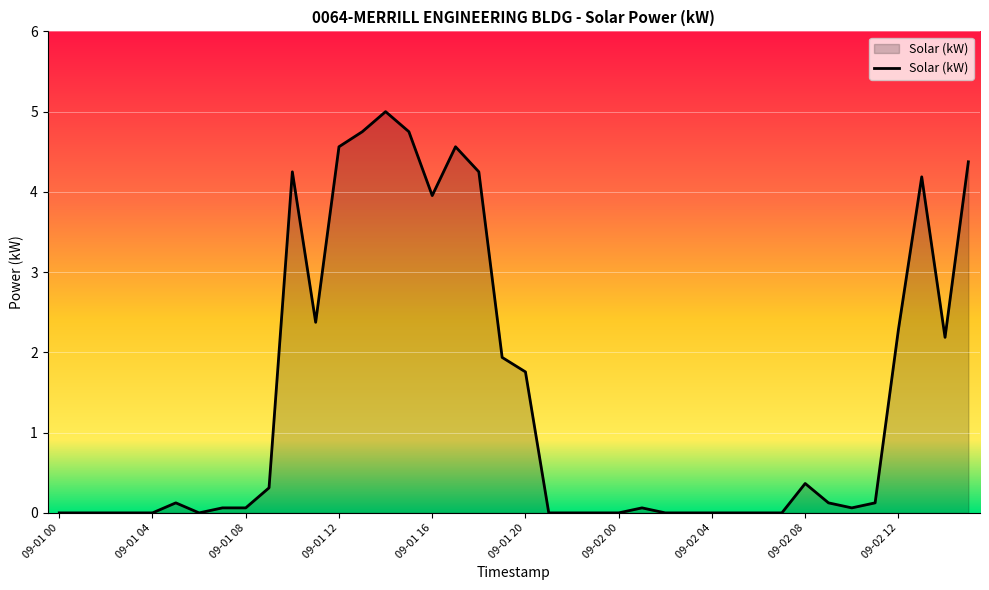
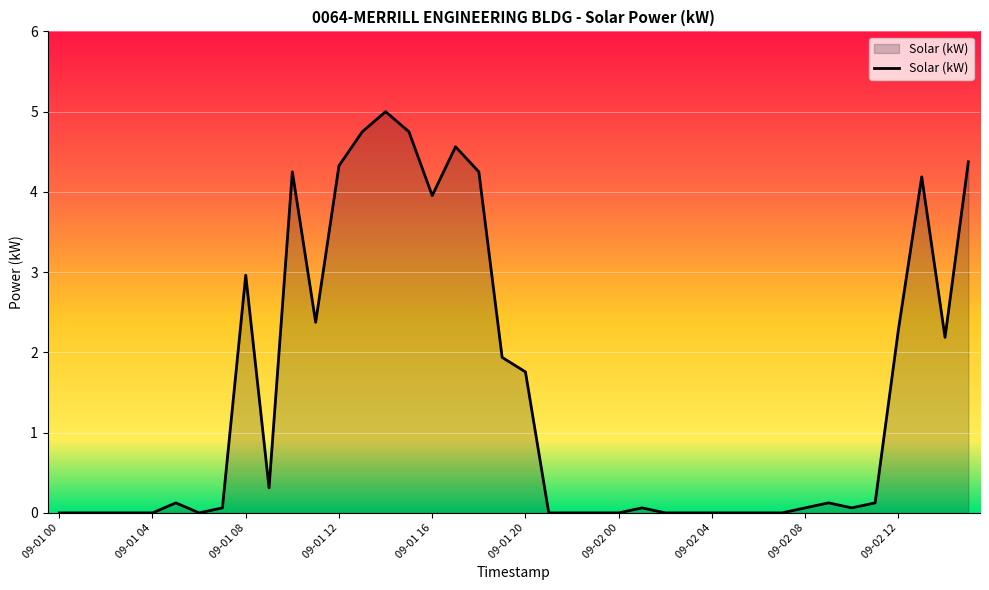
  {
    "09-01 00": 0.0,
    "09-01 04": 0.0,
-   "09-01 08": 0.1,
-   "09-01 12": 4.6,
+   "09-01 08": 3.0,
+   "09-01 12": 4.3,
    "09-01 16": 4.0,
    "09-01 20": 1.8,
    "09-02 00": 0.0,
    "09-02 04": 0.0,
-   "09-02 08": 0.4,
+   "09-02 08": 0.1,
    "09-02 12": 2.3
  }
